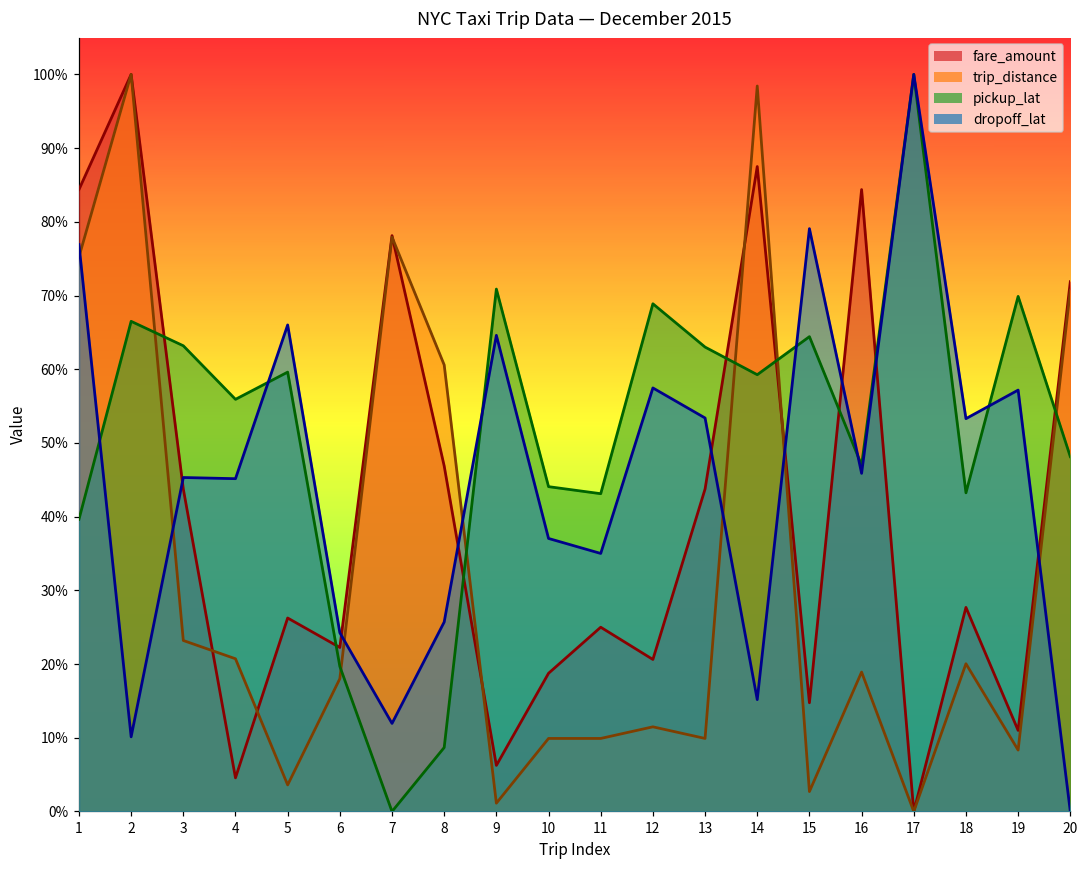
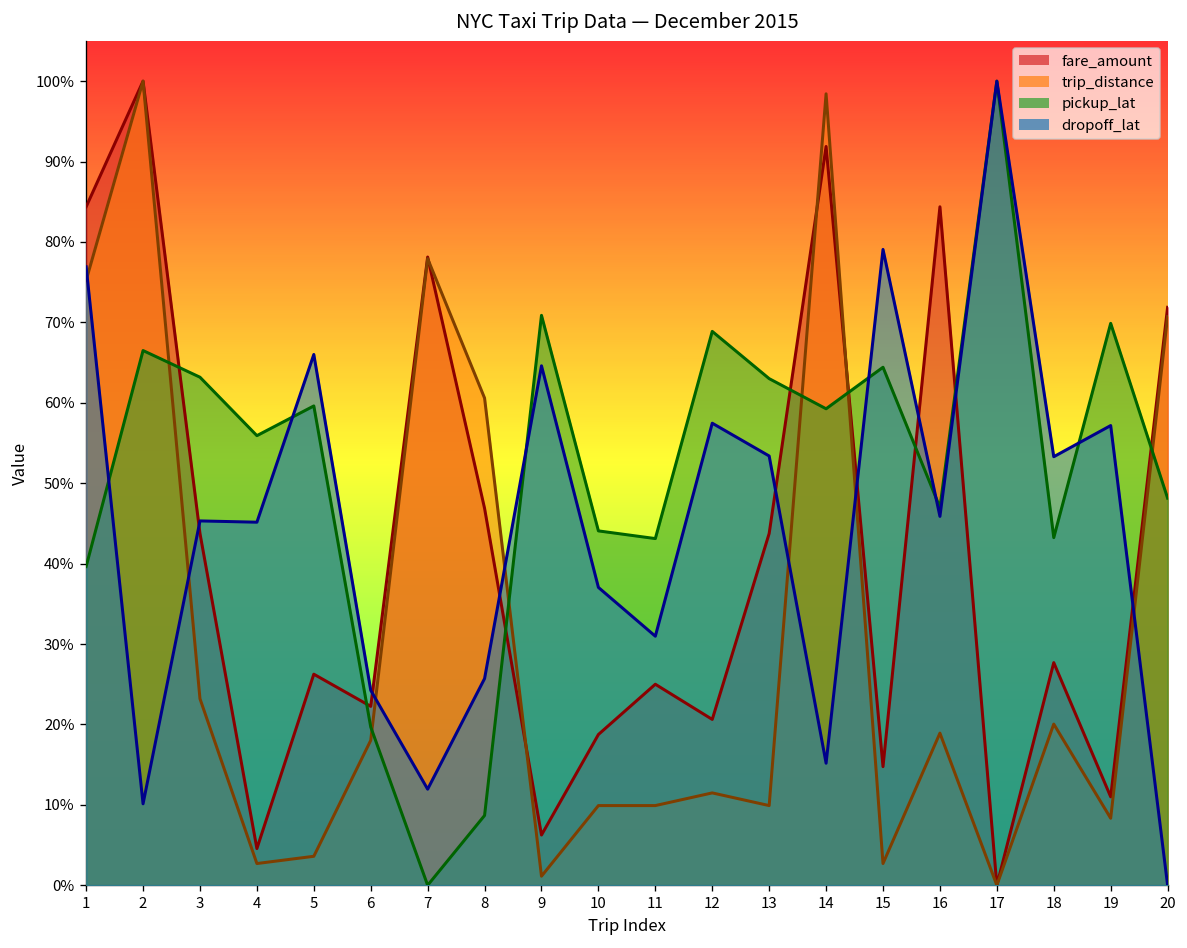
  {
    "fare_amount": {
      "1": "84%",
      "3": "44%",
      "4": "5%",
      "5": "26%",
      "6": "22%",
      "8": "47%",
      "9": "6%",
      "10": "19%",
      "11": "25%",
      "12": "21%",
      "13": "44%",
-     "14": "87%",
+     "14": "92%",
      "15": "15%",
      "16": "84%",
      "18": "28%",
      "19": "11%",
      "20": "72%"
    },
    "trip_distance": {
      "1": "75%",
      "3": "23%",
-     "4": "21%",
+     "4": "3%",
      "5": "4%",
      "6": "18%",
      "8": "61%",
      "9": "1%",
      "10": "10%",
      "11": "10%",
      "12": "11%",
      "13": "10%",
      "14": "98%",
      "15": "3%",
      "16": "19%",
      "18": "20%",
      "19": "8%",
      "20": "71%"
    },
    "pickup_lat": {
      "1": "40%",
      "2": "66%",
      "3": "63%",
      "4": "56%",
      "5": "60%",
      "6": "20%",
      "7": "0%",
      "8": "9%",
      "9": "71%",
      "10": "44%",
      "11": "43%",
      "12": "69%",
      "13": "63%",
      "14": "59%",
      "15": "64%",
      "16": "47%",
      "18": "43%",
      "19": "70%",
      "20": "48%"
    },
    "dropoff_lat": {
      "1": "77%",
      "2": "10%",
      "3": "45%",
      "4": "45%",
      "5": "66%",
      "6": "24%",
      "7": "12%",
      "8": "26%",
      "9": "65%",
      "10": "37%",
-     "11": "35%",
+     "11": "31%",
      "12": "57%",
      "13": "53%",
      "14": "15%",
      "15": "79%",
      "16": "46%",
      "18": "53%",
      "19": "57%",
      "20": "0%"
    }
  }
